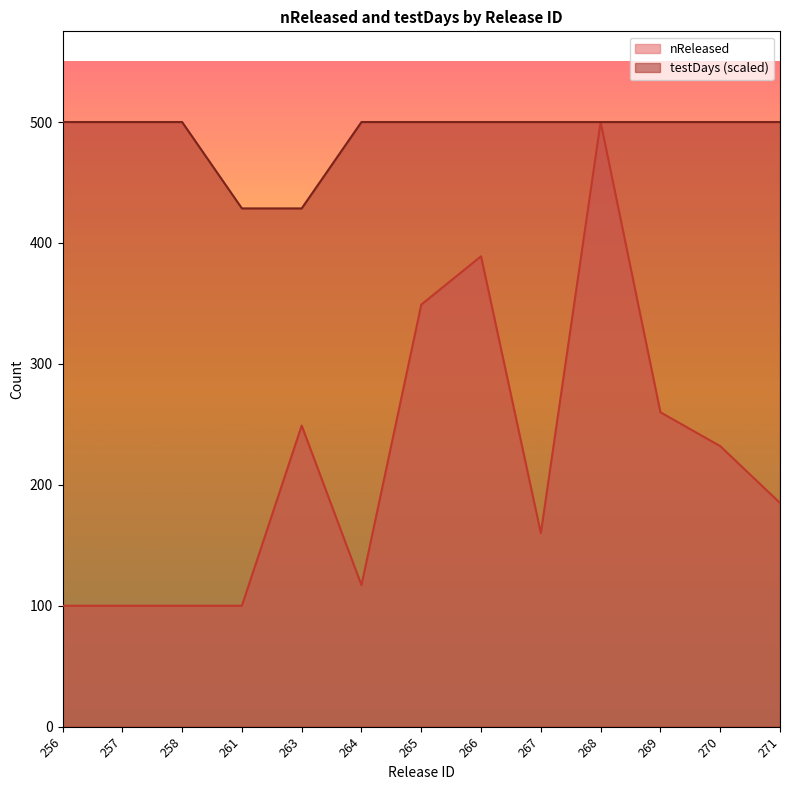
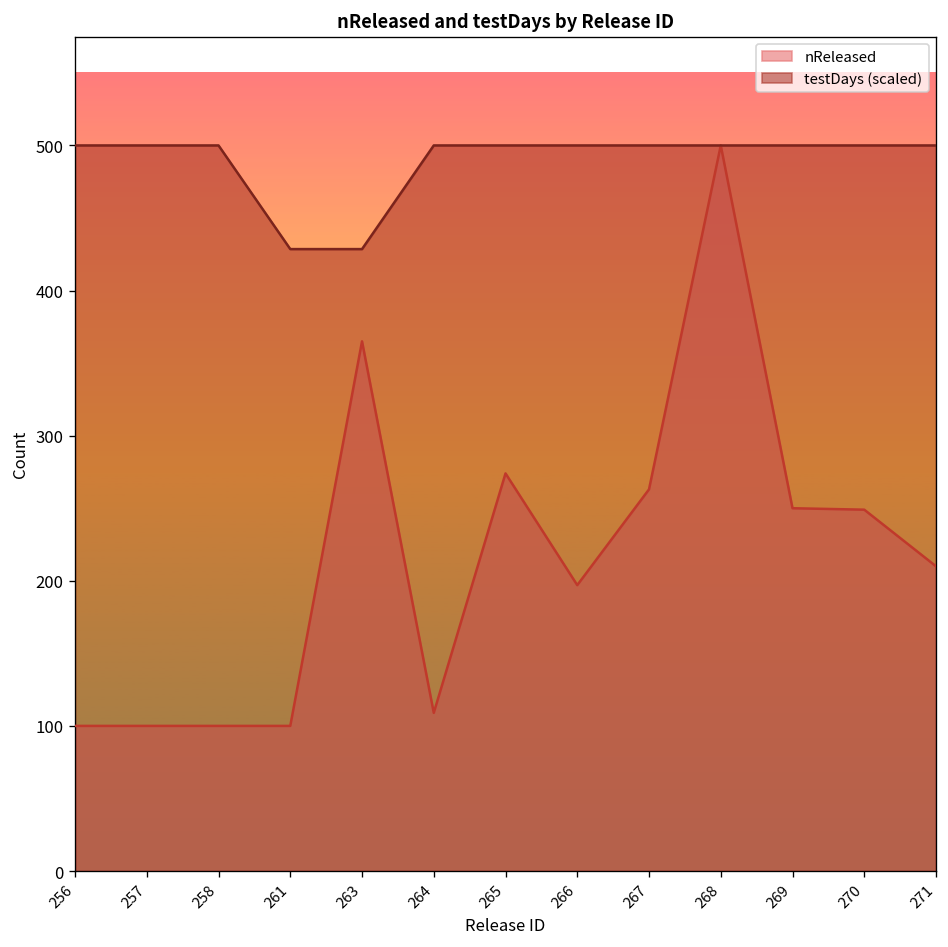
  {
    "nReleased": {
      "256": 100,
      "257": 100,
      "258": 100,
      "261": 100,
-     "263": 249,
-     "264": 117,
-     "265": 349,
-     "266": 389,
-     "267": 160,
-     "269": 260,
-     "270": 232,
-     "271": 185
+     "263": 365,
+     "264": 109,
+     "265": 274,
+     "266": 197,
+     "267": 263,
+     "269": 250,
+     "270": 249,
+     "271": 210
    },
    "testDays (scaled)": {
      "256": 500,
      "257": 500,
      "258": 500,
      "261": 429,
      "263": 429,
      "264": 500,
      "265": 500,
      "266": 500,
      "267": 500,
      "269": 500,
      "270": 500,
      "271": 500
    }
  }
